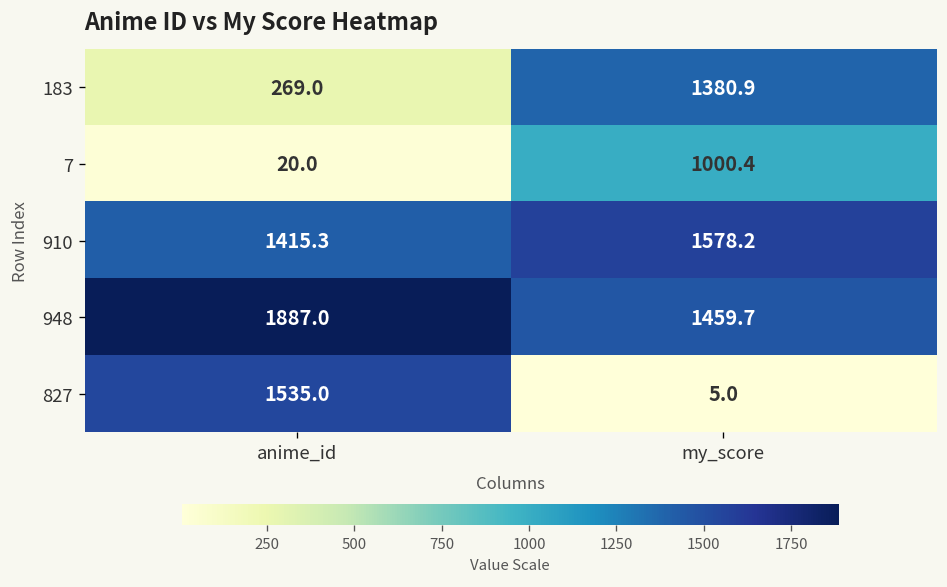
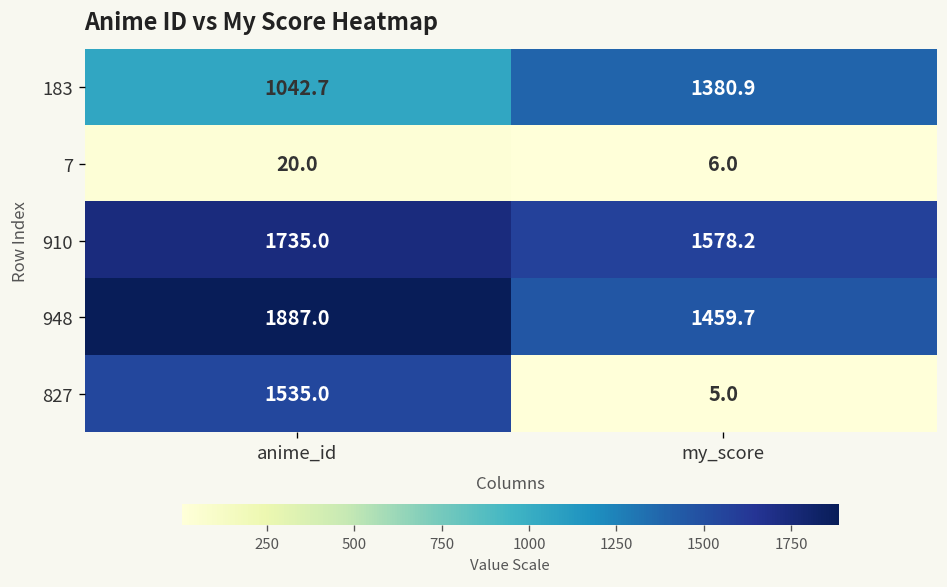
  {
    "183": {
-     "anime_id": 269.0,
+     "anime_id": 1042.7,
      "my_score": 1380.9
    },
    "7": {
      "anime_id": 20.0,
-     "my_score": 1000.4
+     "my_score": 6.0
    },
    "910": {
-     "anime_id": 1415.3,
+     "anime_id": 1735.0,
      "my_score": 1578.2
    },
    "948": {
      "anime_id": 1887.0,
      "my_score": 1459.7
    },
    "827": {
      "anime_id": 1535.0,
      "my_score": 5.0
    }
  }
